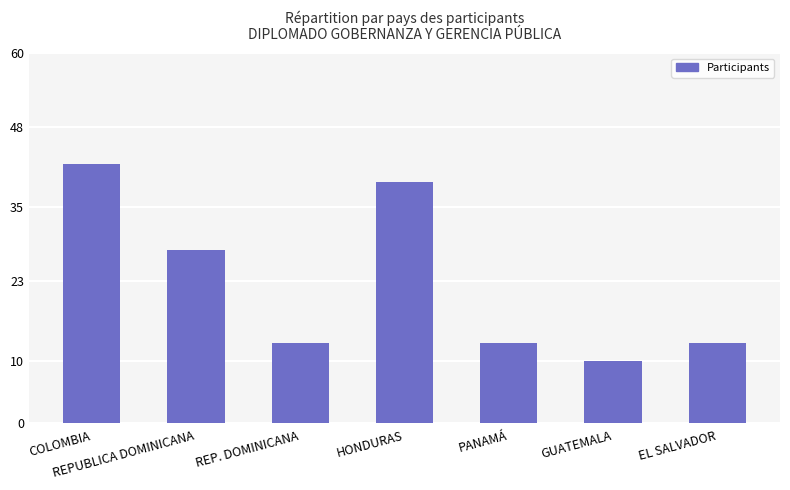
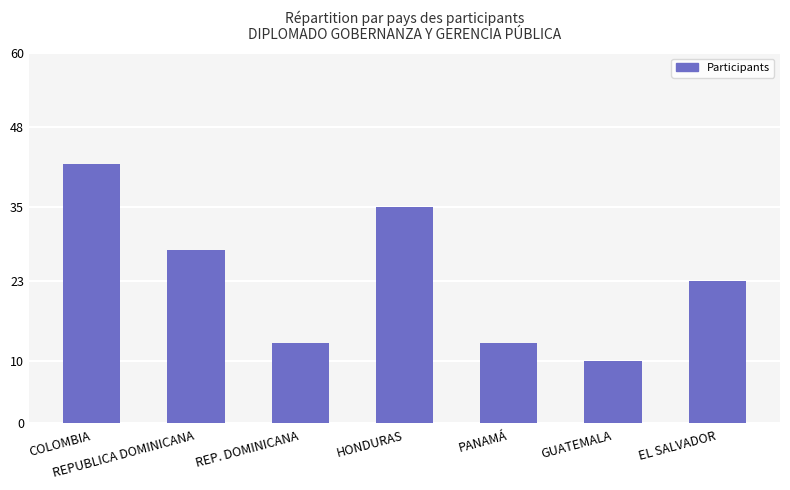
  {
    "COLOMBIA": 42,
    "REPUBLICA DOMINICANA": 28,
    "REP. DOMINICANA": 13,
-   "HONDURAS": 39,
+   "HONDURAS": 35,
    "PANAMÁ": 13,
    "GUATEMALA": 10,
-   "EL SALVADOR": 13
+   "EL SALVADOR": 23
  }
